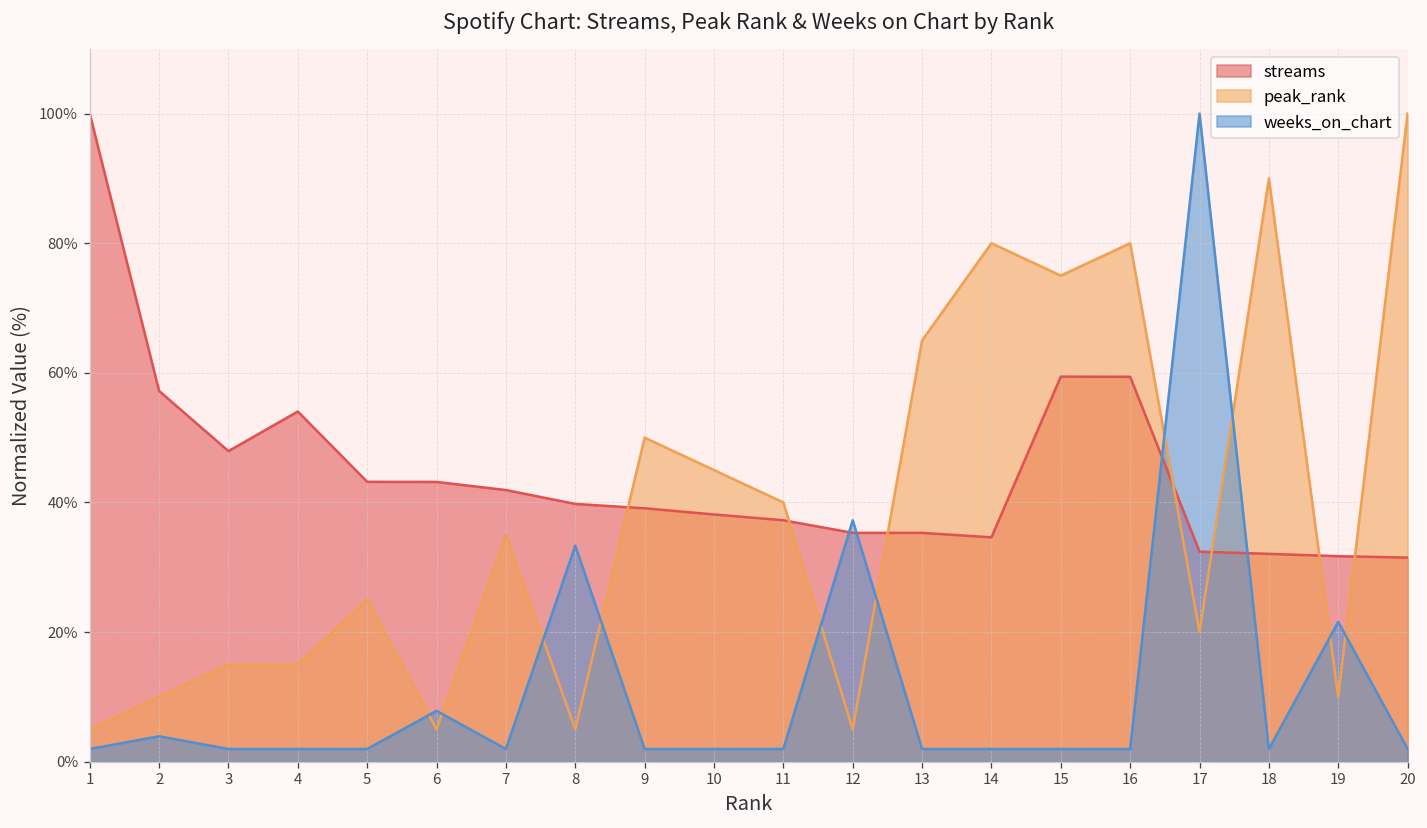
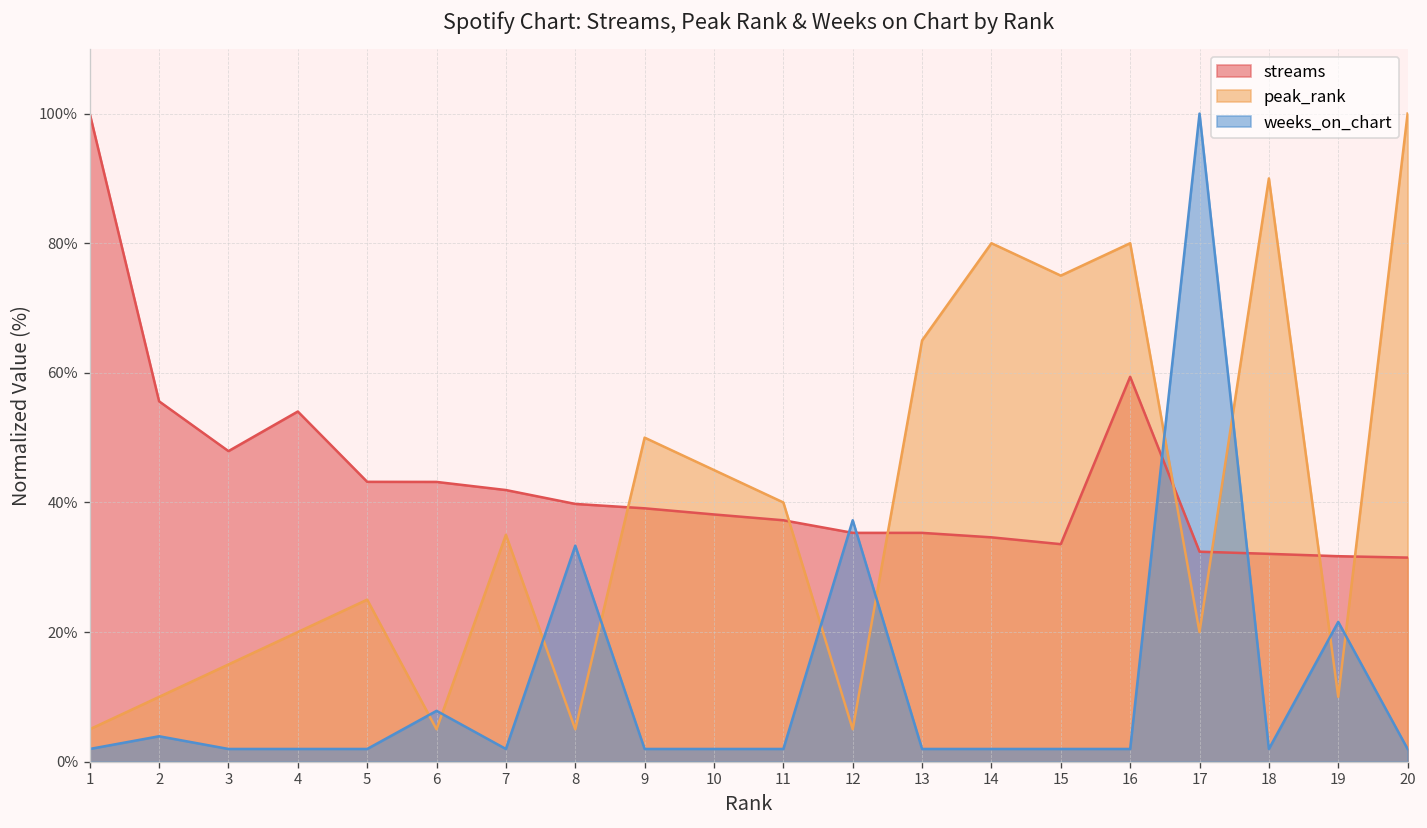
  {
    "streams": {
      "1": "100%",
-     "2": "57%",
+     "2": "56%",
      "3": "48%",
      "4": "54%",
      "5": "43%",
      "6": "43%",
      "7": "42%",
      "8": "40%",
      "9": "39%",
      "10": "38%",
      "11": "37%",
      "12": "35%",
      "13": "35%",
      "14": "35%",
-     "15": "59%",
+     "15": "34%",
      "16": "59%",
      "17": "32%",
      "18": "32%",
      "19": "32%",
      "20": "31%"
    },
    "peak_rank": {
      "1": "5%",
      "2": "10%",
      "3": "15%",
-     "4": "15%",
+     "4": "20%",
      "5": "25%",
      "6": "5%",
      "7": "35%",
      "8": "5%",
      "9": "50%",
      "10": "45%",
      "11": "40%",
      "12": "5%",
      "13": "65%",
      "14": "80%",
      "15": "75%",
      "16": "80%",
      "17": "20%",
      "18": "90%",
      "19": "10%",
      "20": "100%"
    },
    "weeks_on_chart": {
      "1": "2%",
      "2": "4%",
      "3": "2%",
      "4": "2%",
      "5": "2%",
      "6": "8%",
      "7": "2%",
      "8": "33%",
      "9": "2%",
      "10": "2%",
      "11": "2%",
      "12": "37%",
      "13": "2%",
      "14": "2%",
      "15": "2%",
      "16": "2%",
      "17": "100%",
      "18": "2%",
      "19": "22%",
      "20": "2%"
    }
  }
